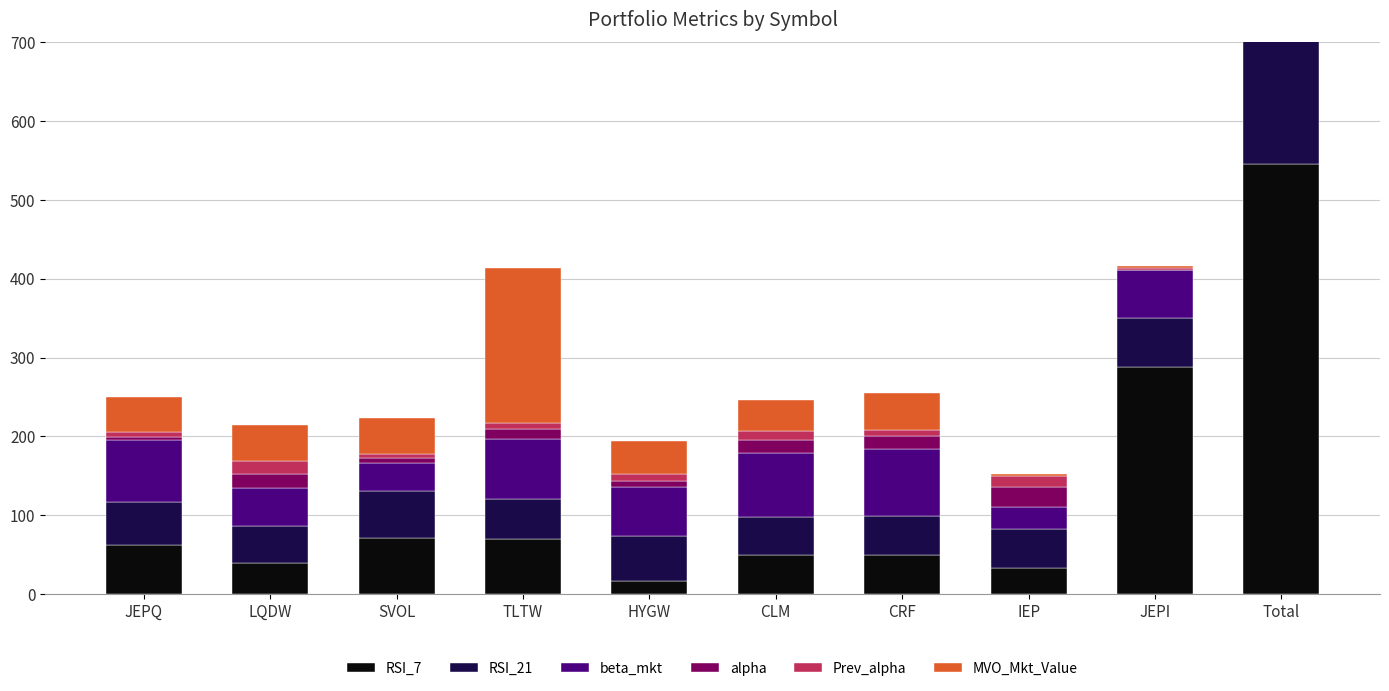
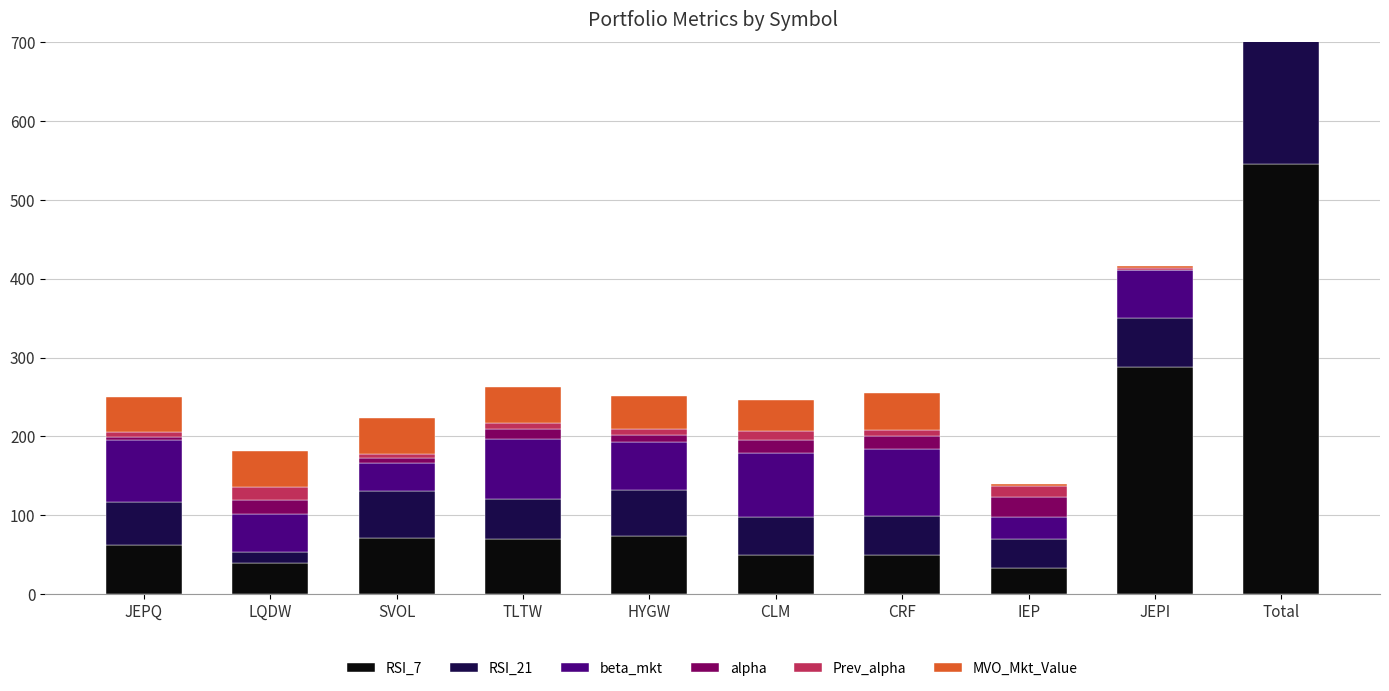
  {
    "RSI_7": {
      "JEPQ": 60,
      "LQDW": 40,
      "SVOL": 70,
      "TLTW": 70,
-     "HYGW": 20,
+     "HYGW": 70,
      "CLM": 50,
      "CRF": 50,
      "IEP": 30,
      "JEPI": 290,
      "Total": 550
    },
    "RSI_21": {
      "JEPQ": 50,
-     "LQDW": 50,
+     "LQDW": 10,
      "SVOL": 60,
      "TLTW": 50,
      "HYGW": 60,
      "CLM": 50,
      "CRF": 50,
-     "IEP": 50,
+     "IEP": 40,
      "JEPI": 60
    },
    "beta_mkt": {
      "JEPQ": 80,
      "LQDW": 50,
      "SVOL": 40,
      "TLTW": 80,
      "HYGW": 60,
      "CLM": 80,
      "CRF": 90,
      "IEP": 30,
      "JEPI": 60
    },
    "alpha": {
      "JEPQ": 0,
      "LQDW": 20,
      "SVOL": 10,
      "TLTW": 10,
      "HYGW": 10,
      "CLM": 20,
      "CRF": 20,
      "IEP": 20
    },
    "Prev_alpha": {
      "JEPQ": 10,
      "LQDW": 20,
      "SVOL": 10,
      "TLTW": 10,
      "HYGW": 10,
      "CLM": 10,
      "CRF": 10,
      "IEP": 10
    },
    "MVO_Mkt_Value": {
      "JEPQ": 50,
      "LQDW": 50,
      "SVOL": 40,
-     "TLTW": 200,
+     "TLTW": 50,
      "HYGW": 40,
      "CLM": 40,
      "CRF": 50
    }
  }
